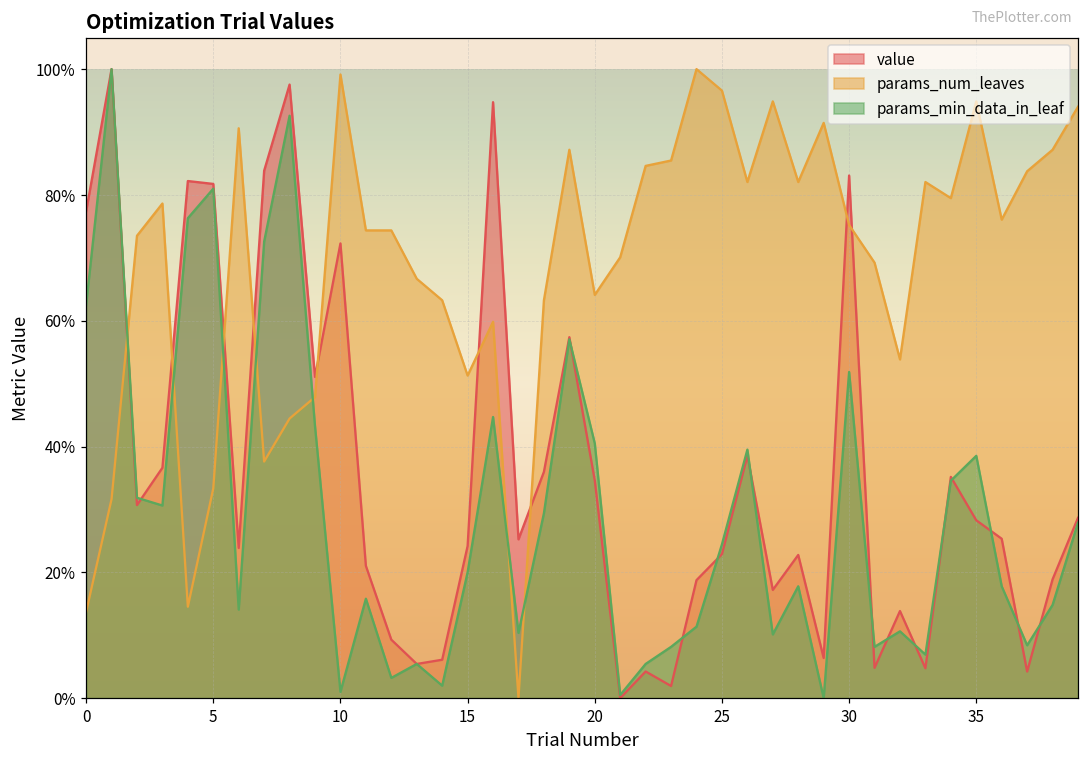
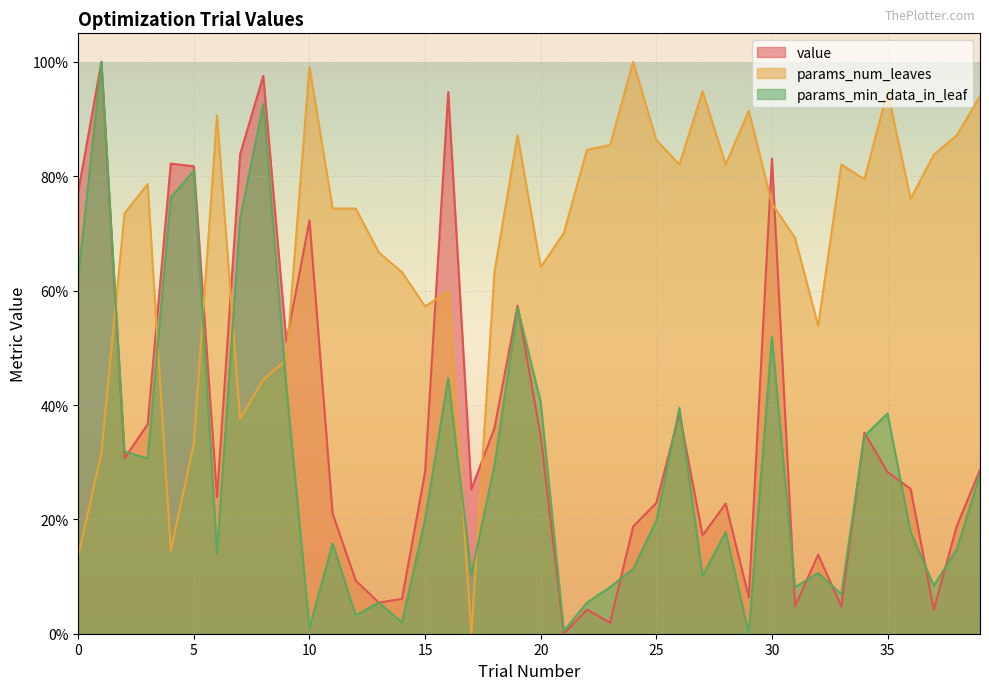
  {
    "value": {
      "0": "77%",
      "5": "82%",
      "10": "72%",
-     "15": "24%",
+     "15": "28%",
      "20": "35%",
      "25": "23%",
      "30": "83%",
      "35": "28%"
    },
    "params_num_leaves": {
      "0": "14%",
      "5": "33%",
      "10": "99%",
-     "15": "51%",
+     "15": "57%",
      "20": "64%",
-     "25": "97%",
+     "25": "86%",
      "30": "75%"
    },
    "params_min_data_in_leaf": {
      "0": "62%",
      "5": "81%",
      "10": "1%",
      "15": "20%",
      "20": "40%",
-     "25": "24%",
+     "25": "20%",
      "30": "52%",
      "35": "39%"
    }
  }
